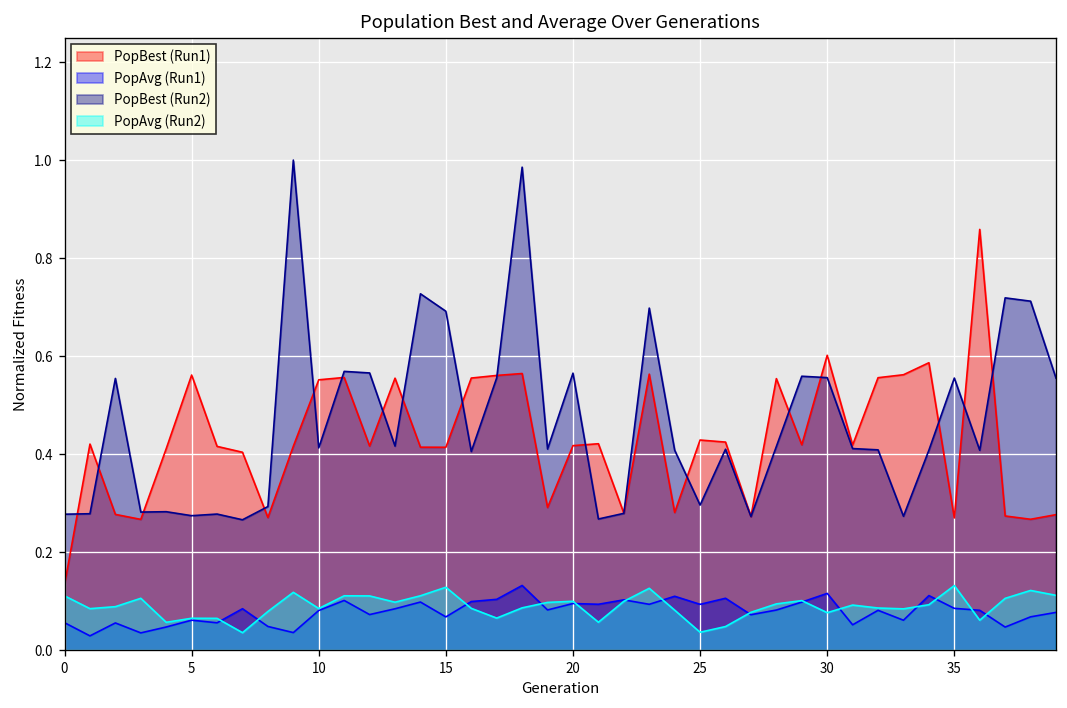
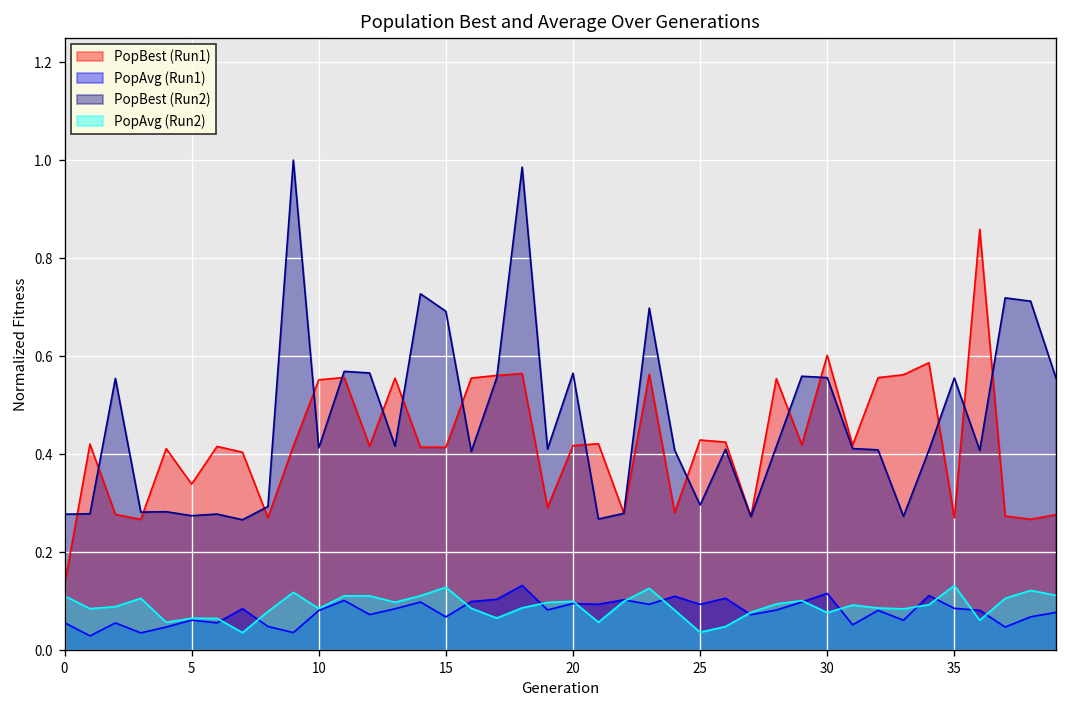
  {
    "PopBest (Run1)": {
      "0": 0.13,
-     "5": 0.56,
+     "5": 0.34,
      "10": 0.55,
      "15": 0.41,
      "20": 0.42,
      "25": 0.43,
      "30": 0.60,
      "35": 0.27
    },
    "PopAvg (Run1)": {
      "0": 0.06,
      "15": 0.07,
      "25": 0.09,
      "30": 0.12,
      "35": 0.09
    },
    "PopBest (Run2)": {
      "0": 0.28,
      "5": 0.27,
      "10": 0.41,
      "15": 0.69,
      "20": 0.57,
      "25": 0.30,
      "30": 0.56,
      "35": 0.56
    },
    "PopAvg (Run2)": {
      "0": 0.11,
      "15": 0.13,
      "25": 0.04,
      "30": 0.08,
      "35": 0.13
    }
  }
